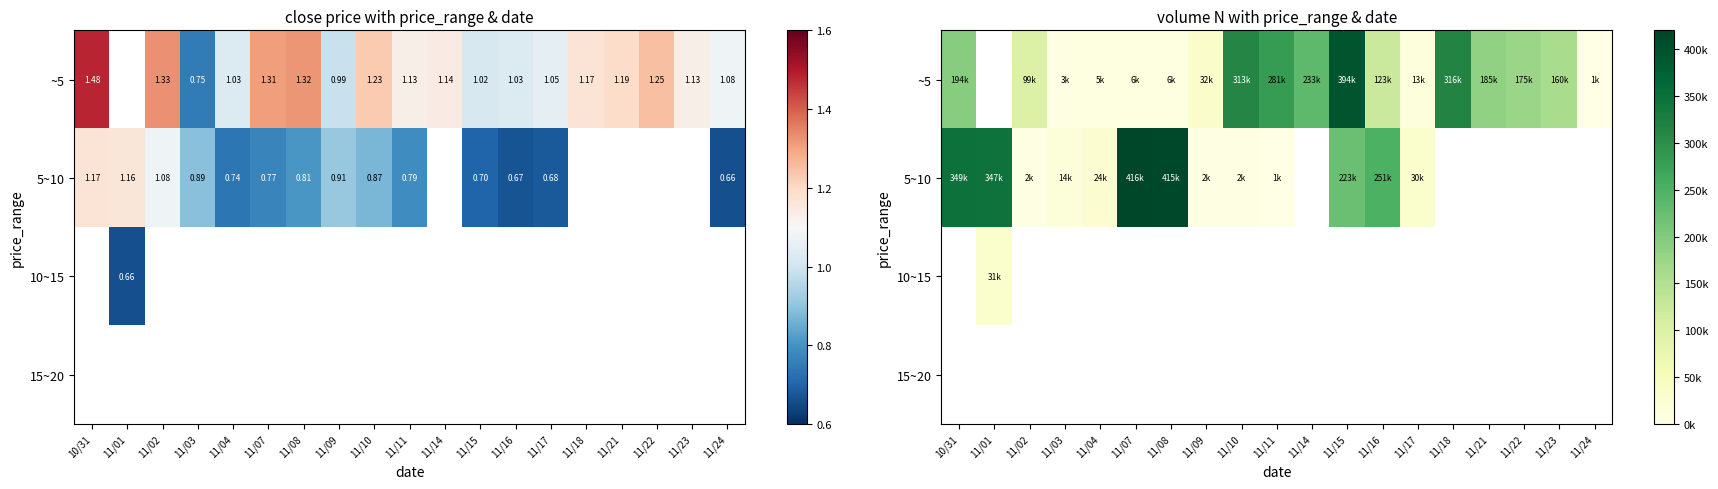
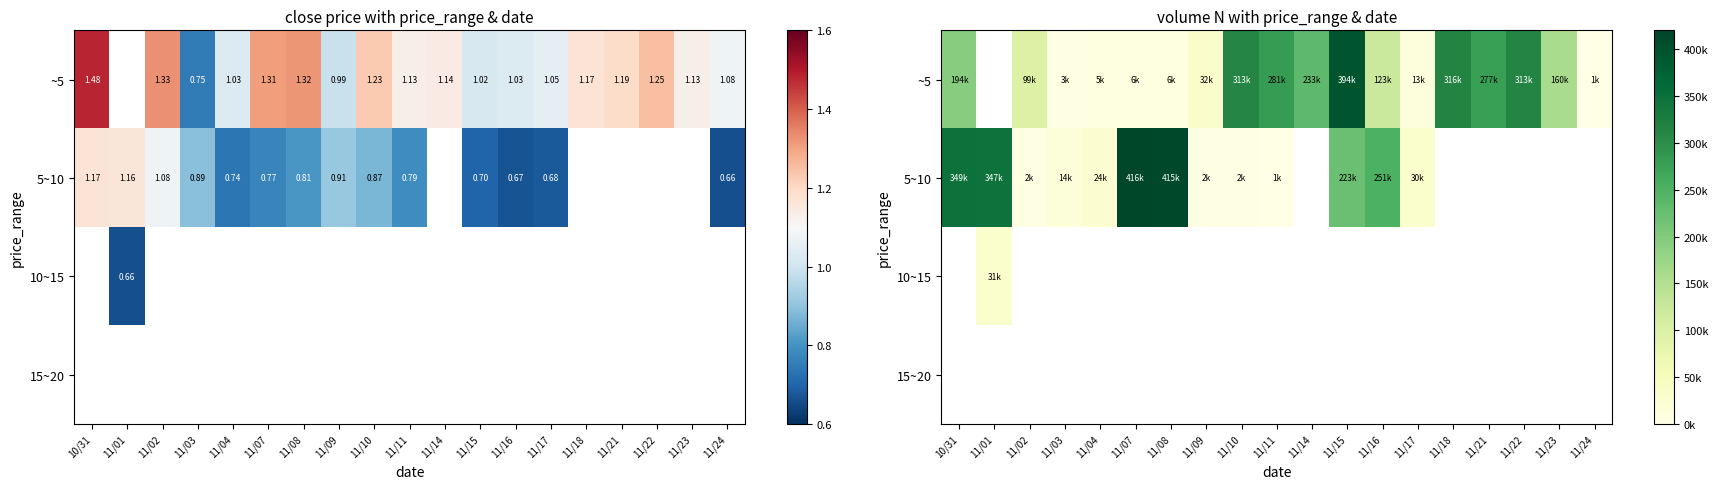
  {
    "close price with price_range & date": {
      "~5": {
        "10/31": "1.48",
        "11/02": "1.33",
        "11/03": "0.75",
        "11/04": "1.03",
        "11/07": "1.31",
        "11/08": "1.32",
        "11/09": "0.99",
        "11/10": "1.23",
        "11/11": "1.13",
        "11/14": "1.14",
        "11/15": "1.02",
        "11/16": "1.03",
        "11/17": "1.05",
        "11/18": "1.17",
        "11/21": "1.19",
        "11/22": "1.25",
        "11/23": "1.13",
        "11/24": "1.08"
      },
      "5~10": {
        "10/31": "1.17",
        "11/01": "1.16",
        "11/02": "1.08",
        "11/03": "0.89",
        "11/04": "0.74",
        "11/07": "0.77",
        "11/08": "0.81",
        "11/09": "0.91",
        "11/10": "0.87",
        "11/11": "0.79",
        "11/15": "0.70",
        "11/16": "0.67",
        "11/17": "0.68",
        "11/24": "0.66"
      },
      "10~15": {
        "11/01": "0.66"
      }
    },
    "volume N with price_range & date": {
      "~5": {
        "10/31": "194k",
        "11/02": "99k",
        "11/03": "3k",
        "11/04": "5k",
        "11/07": "6k",
        "11/08": "6k",
        "11/09": "32k",
        "11/10": "313k",
        "11/11": "281k",
        "11/14": "233k",
        "11/15": "394k",
        "11/16": "123k",
        "11/17": "13k",
        "11/18": "316k",
-       "11/21": "185k",
-       "11/22": "175k",
+       "11/21": "277k",
+       "11/22": "313k",
        "11/23": "160k",
        "11/24": "1k"
      },
      "5~10": {
        "10/31": "349k",
        "11/01": "347k",
        "11/02": "2k",
        "11/03": "14k",
        "11/04": "24k",
        "11/07": "416k",
        "11/08": "415k",
        "11/09": "2k",
        "11/10": "2k",
        "11/11": "1k",
        "11/15": "223k",
        "11/16": "251k",
        "11/17": "30k"
      },
      "10~15": {
        "11/01": "31k"
      }
    }
  }
